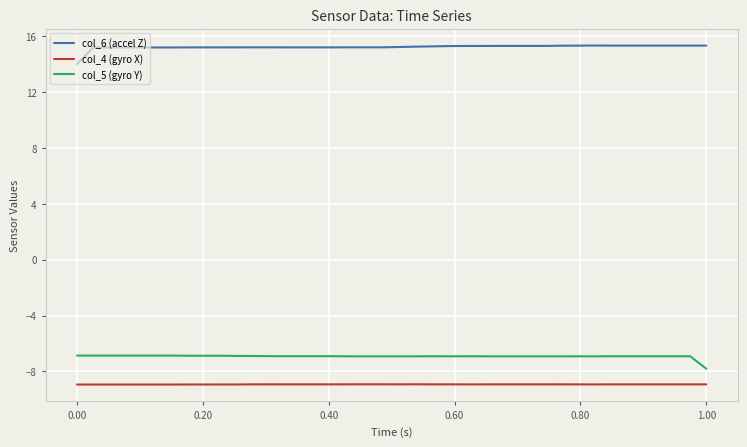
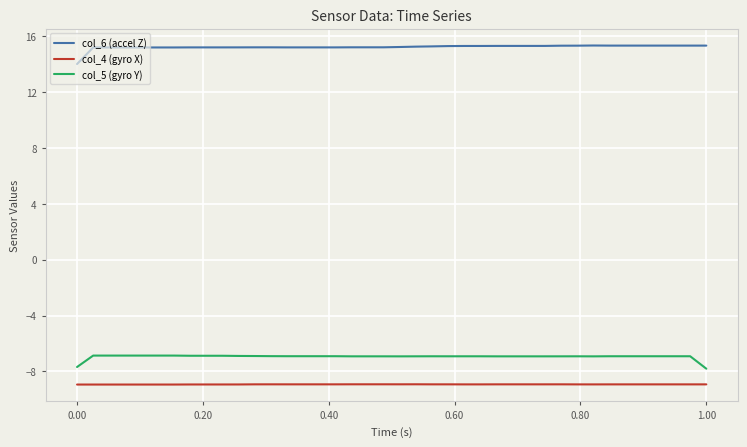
  {
    "col_6 (accel Z)": {
      "1.00": 15.3
    },
    "col_4 (gyro X)": {
      "0.00": -8.9,
      "1.00": -8.9
    },
    "col_5 (gyro Y)": {
-     "0.00": -6.9,
+     "0.00": -7.7,
      "1.00": -7.8
    }
  }
